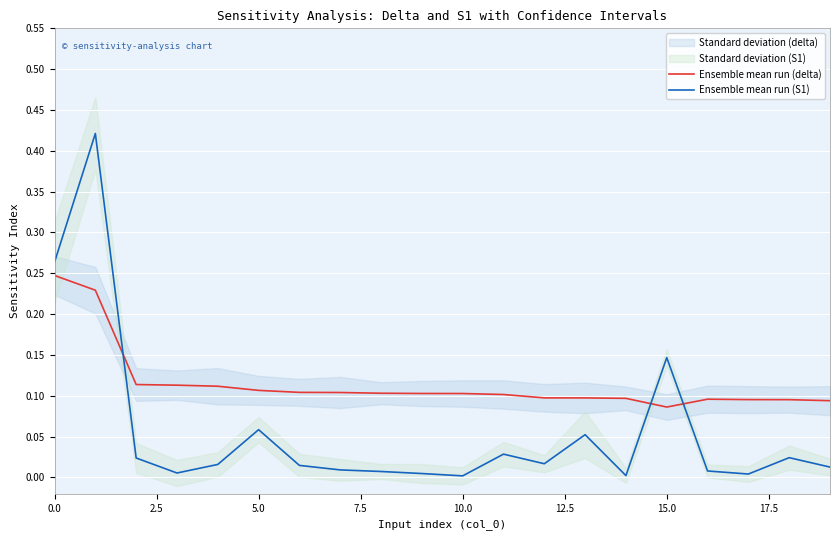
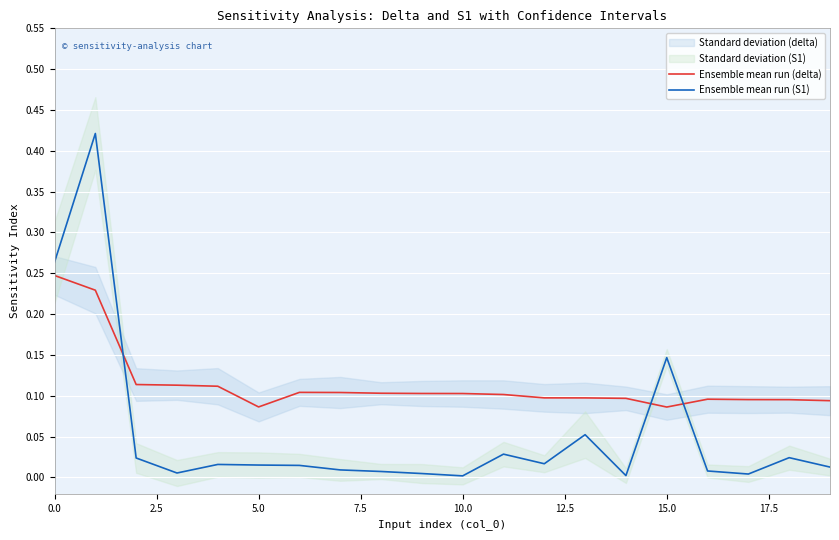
  {
    "Ensemble mean run (delta)": {
      "0.0": 0.25,
-     "5.0": 0.11,
+     "5.0": 0.09,
      "10.0": 0.10,
      "15.0": 0.09
    },
    "Ensemble mean run (S1)": {
      "0.0": 0.26,
-     "5.0": 0.06,
+     "5.0": 0.02,
      "10.0": 0.00,
      "15.0": 0.15
    }
  }
